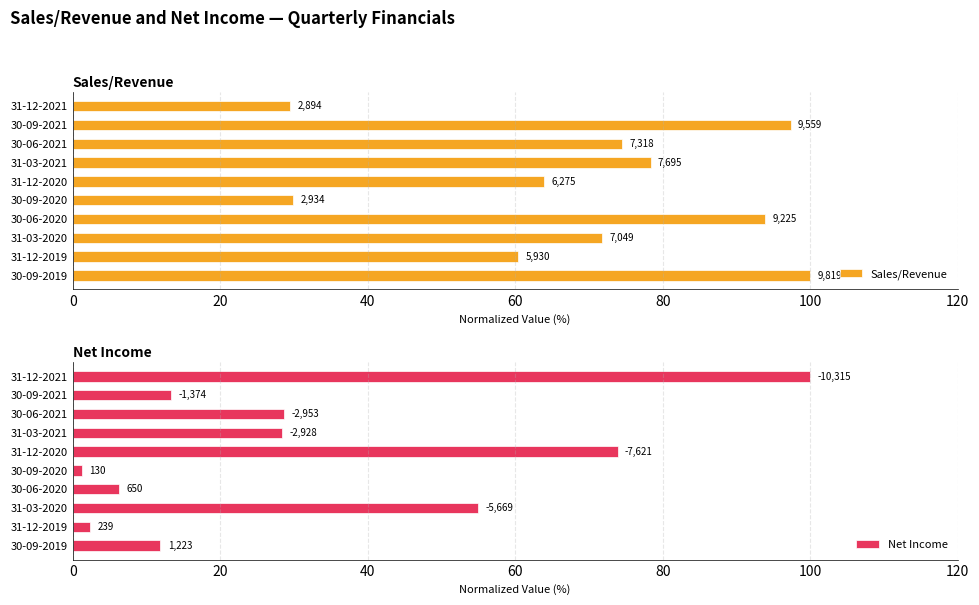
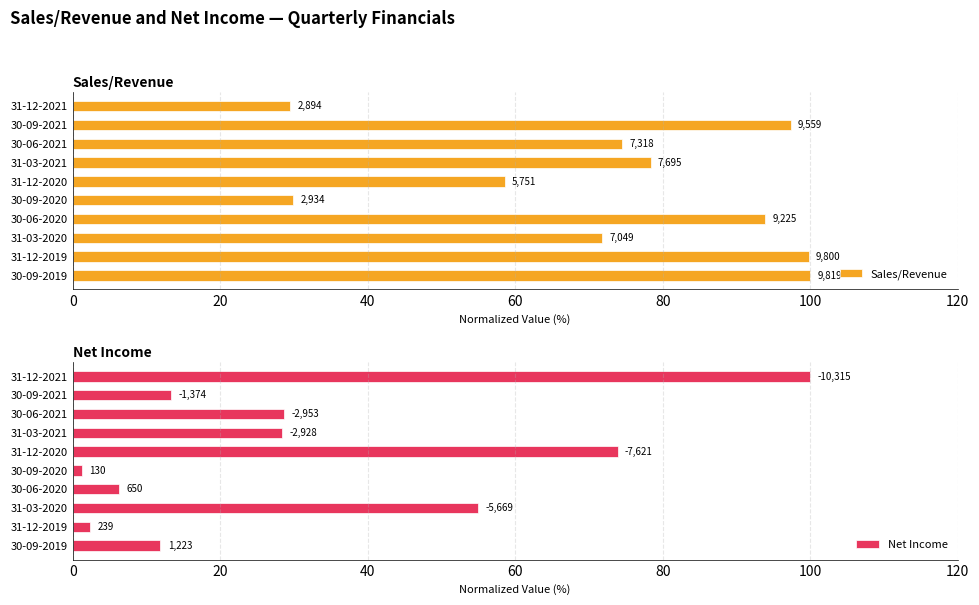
  {
    "Sales/Revenue": {
-     "31-12-2020": "6,275",
-     "31-12-2019": "5,930"
+     "31-12-2020": "5,751",
+     "31-12-2019": "9,800"
    }
  }
